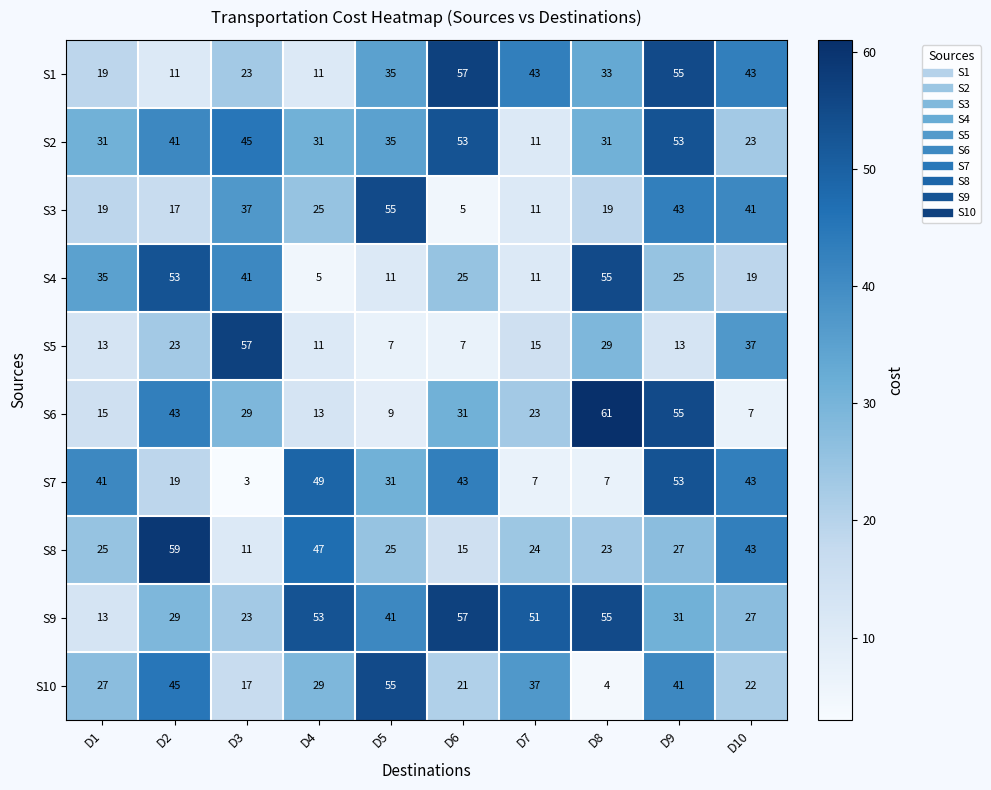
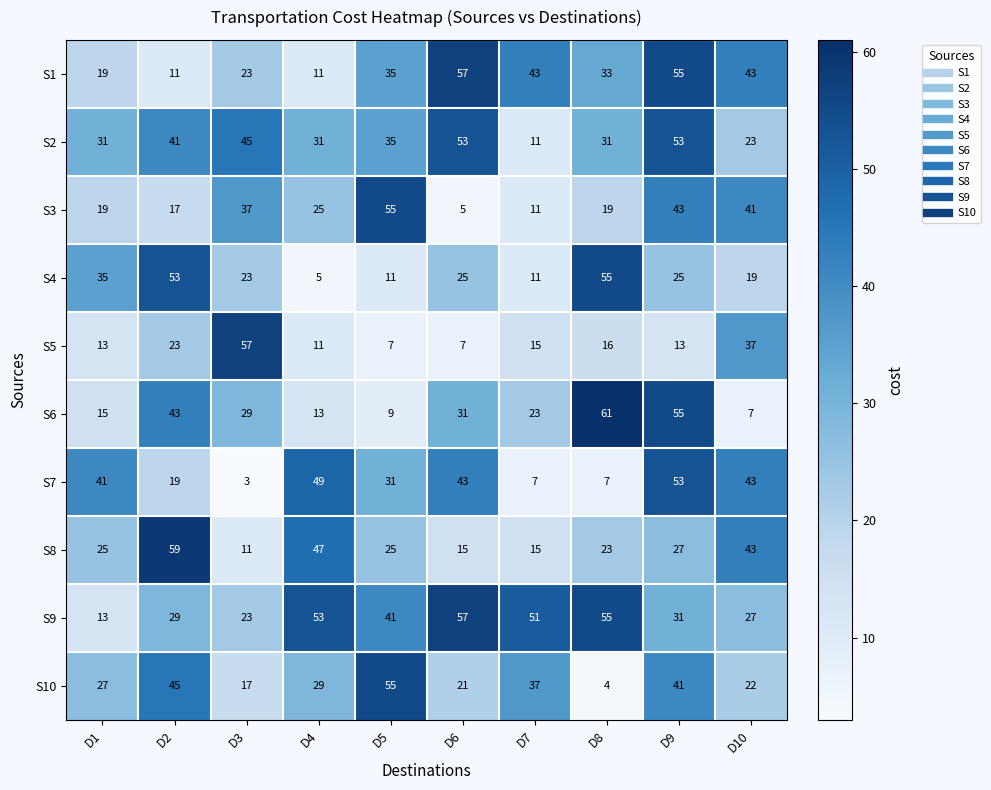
  {
    "S1": {
      "D1": 19,
      "D2": 11,
      "D3": 23,
      "D4": 11,
      "D5": 35,
      "D6": 57,
      "D7": 43,
      "D8": 33,
      "D9": 55,
      "D10": 43
    },
    "S2": {
      "D1": 31,
      "D2": 41,
      "D3": 45,
      "D4": 31,
      "D5": 35,
      "D6": 53,
      "D7": 11,
      "D8": 31,
      "D9": 53,
      "D10": 23
    },
    "S3": {
      "D1": 19,
      "D2": 17,
      "D3": 37,
      "D4": 25,
      "D5": 55,
      "D6": 5,
      "D7": 11,
      "D8": 19,
      "D9": 43,
      "D10": 41
    },
    "S4": {
      "D1": 35,
      "D2": 53,
-     "D3": 41,
+     "D3": 23,
      "D4": 5,
      "D5": 11,
      "D6": 25,
      "D7": 11,
      "D8": 55,
      "D9": 25,
      "D10": 19
    },
    "S5": {
      "D1": 13,
      "D2": 23,
      "D3": 57,
      "D4": 11,
      "D5": 7,
      "D6": 7,
      "D7": 15,
-     "D8": 29,
+     "D8": 16,
      "D9": 13,
      "D10": 37
    },
    "S6": {
      "D1": 15,
      "D2": 43,
      "D3": 29,
      "D4": 13,
      "D5": 9,
      "D6": 31,
      "D7": 23,
      "D8": 61,
      "D9": 55,
      "D10": 7
    },
    "S7": {
      "D1": 41,
      "D2": 19,
      "D3": 3,
      "D4": 49,
      "D5": 31,
      "D6": 43,
      "D7": 7,
      "D8": 7,
      "D9": 53,
      "D10": 43
    },
    "S8": {
      "D1": 25,
      "D2": 59,
      "D3": 11,
      "D4": 47,
      "D5": 25,
      "D6": 15,
-     "D7": 24,
+     "D7": 15,
      "D8": 23,
      "D9": 27,
      "D10": 43
    },
    "S9": {
      "D1": 13,
      "D2": 29,
      "D3": 23,
      "D4": 53,
      "D5": 41,
      "D6": 57,
      "D7": 51,
      "D8": 55,
      "D9": 31,
      "D10": 27
    },
    "S10": {
      "D1": 27,
      "D2": 45,
      "D3": 17,
      "D4": 29,
      "D5": 55,
      "D6": 21,
      "D7": 37,
      "D8": 4,
      "D9": 41,
      "D10": 22
    }
  }
